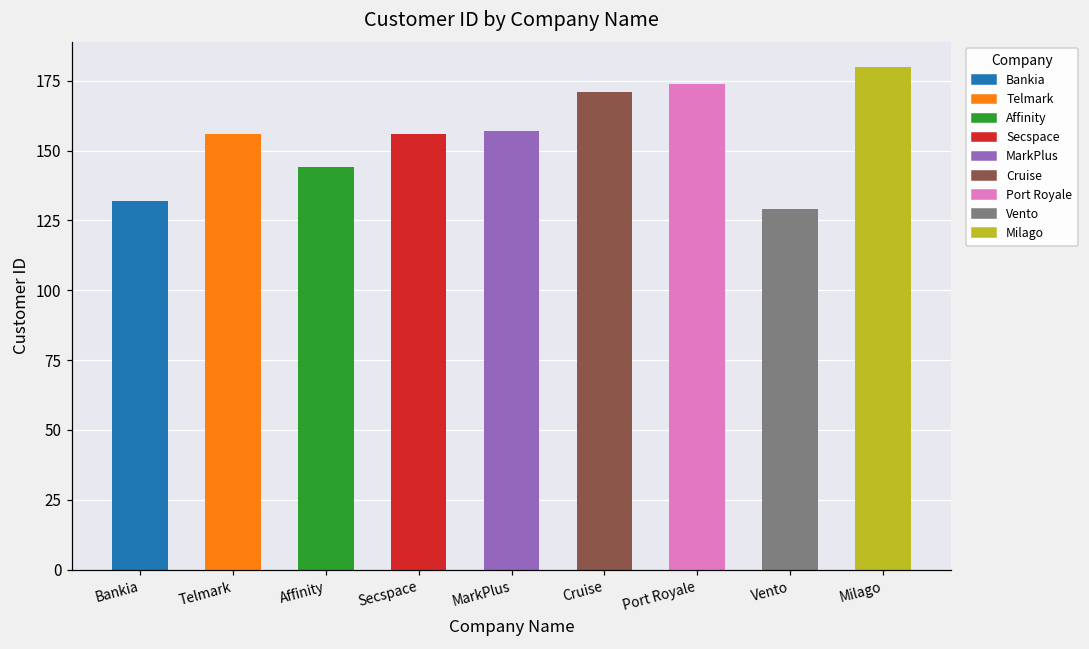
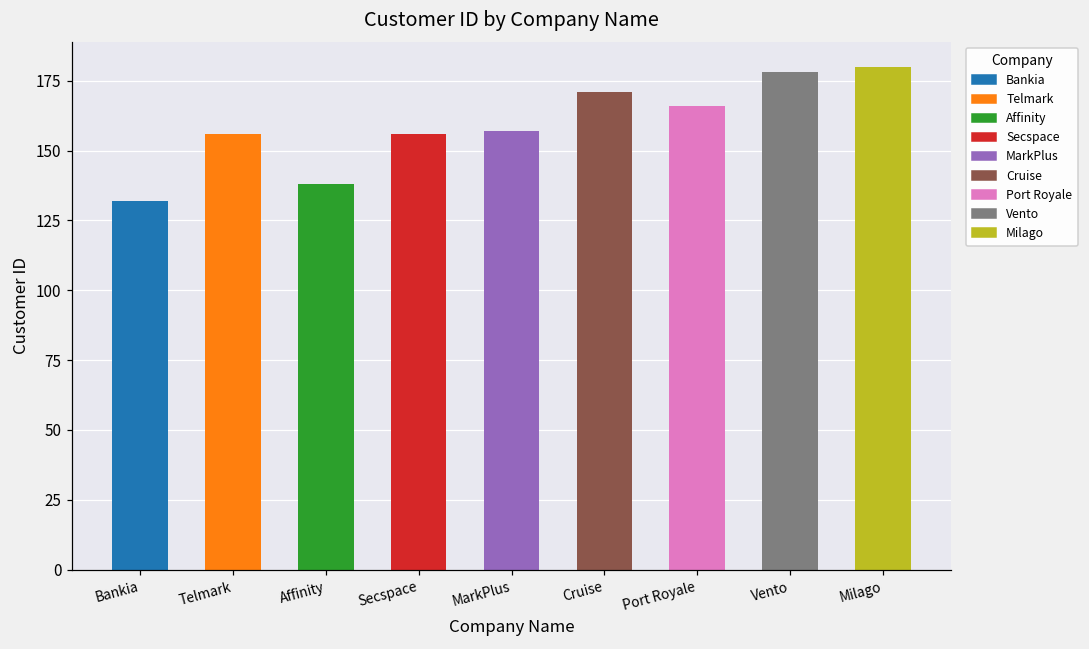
  {
    "Bankia": 132,
    "Telmark": 156,
-   "Affinity": 144,
+   "Affinity": 138,
    "Secspace": 156,
    "MarkPlus": 157,
    "Cruise": 171,
-   "Port Royale": 174,
-   "Vento": 129,
+   "Port Royale": 166,
+   "Vento": 178,
    "Milago": 180
  }
